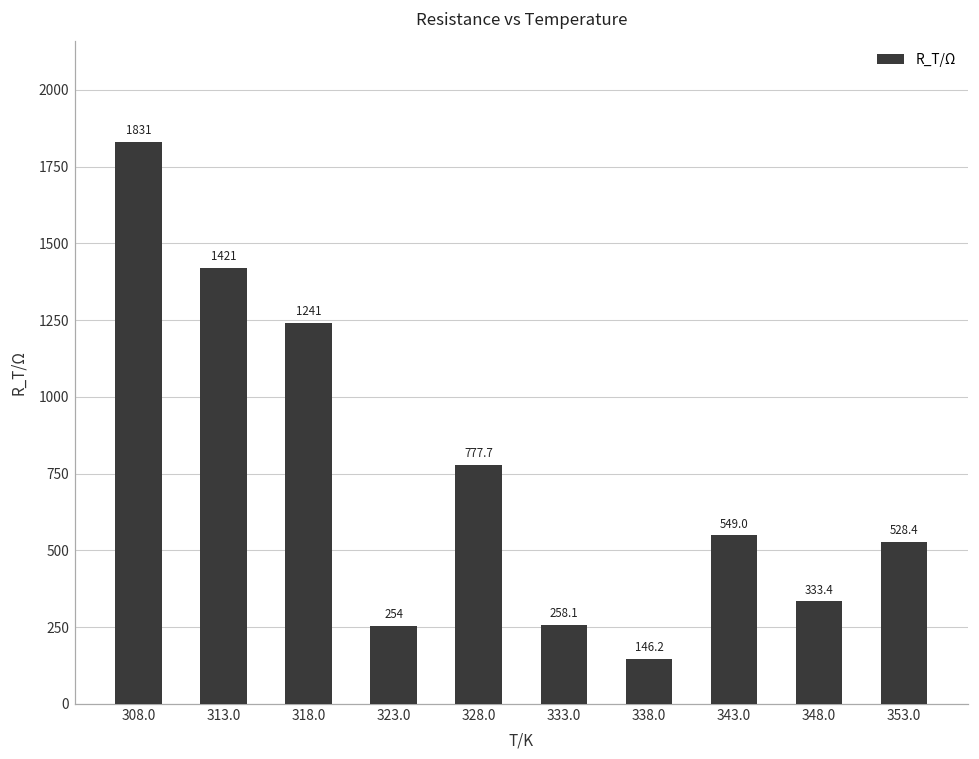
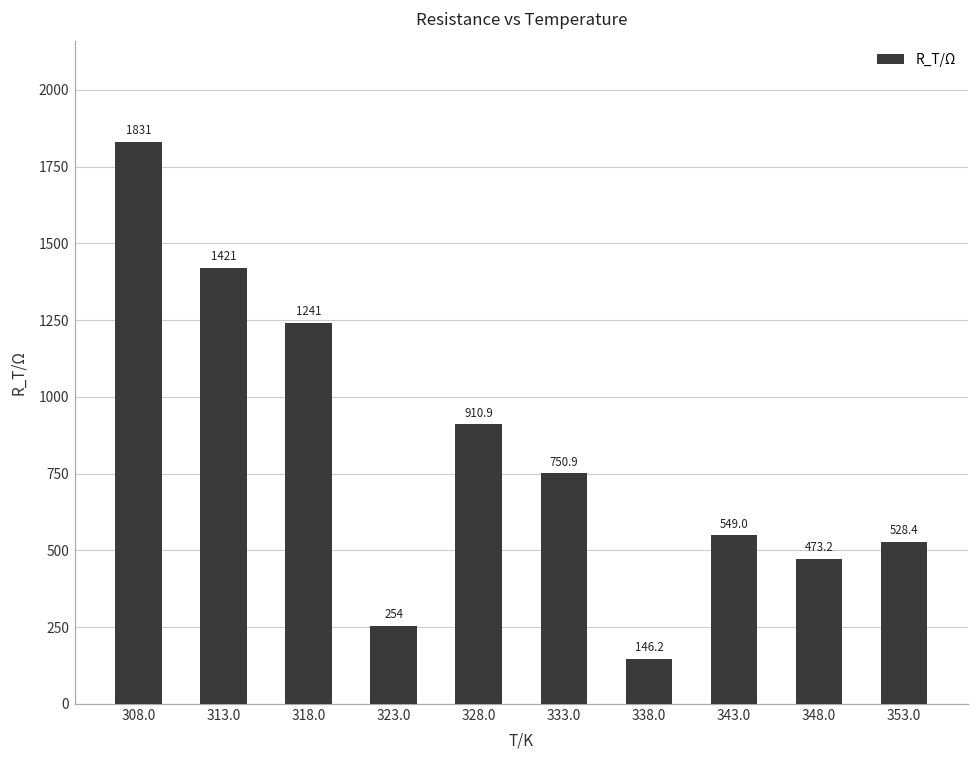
  {
    "308.0": 1831,
    "313.0": 1421,
    "318.0": 1241,
    "323.0": 254,
-   "328.0": 777.7,
-   "333.0": 258.1,
+   "328.0": 910.9,
+   "333.0": 750.9,
    "338.0": 146.2,
    "343.0": 549.0,
-   "348.0": 333.4,
+   "348.0": 473.2,
    "353.0": 528.4
  }
